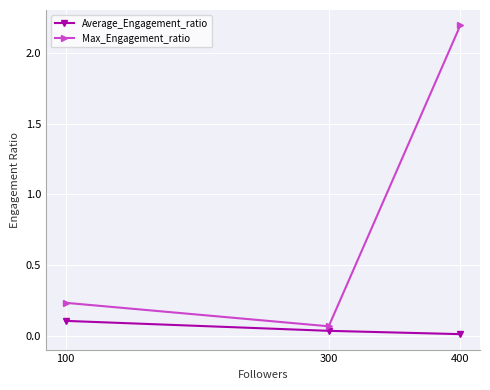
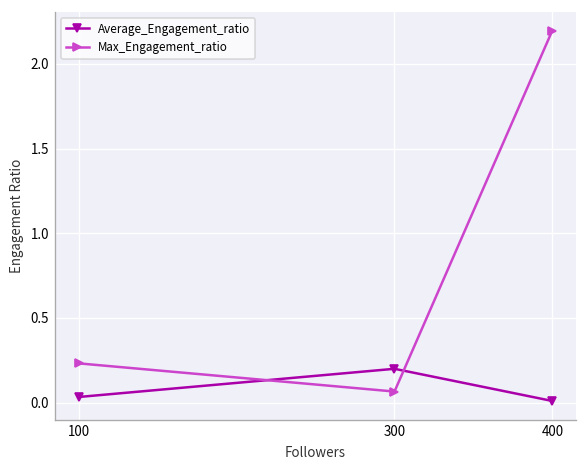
  {
    "Average_Engagement_ratio": {
-     "100": 0.10,
-     "300": 0.03,
+     "100": 0.03,
+     "300": 0.20,
      "400": 0.01
    },
    "Max_Engagement_ratio": {
      "100": 0.23,
      "300": 0.07,
      "400": 2.20
    }
  }
